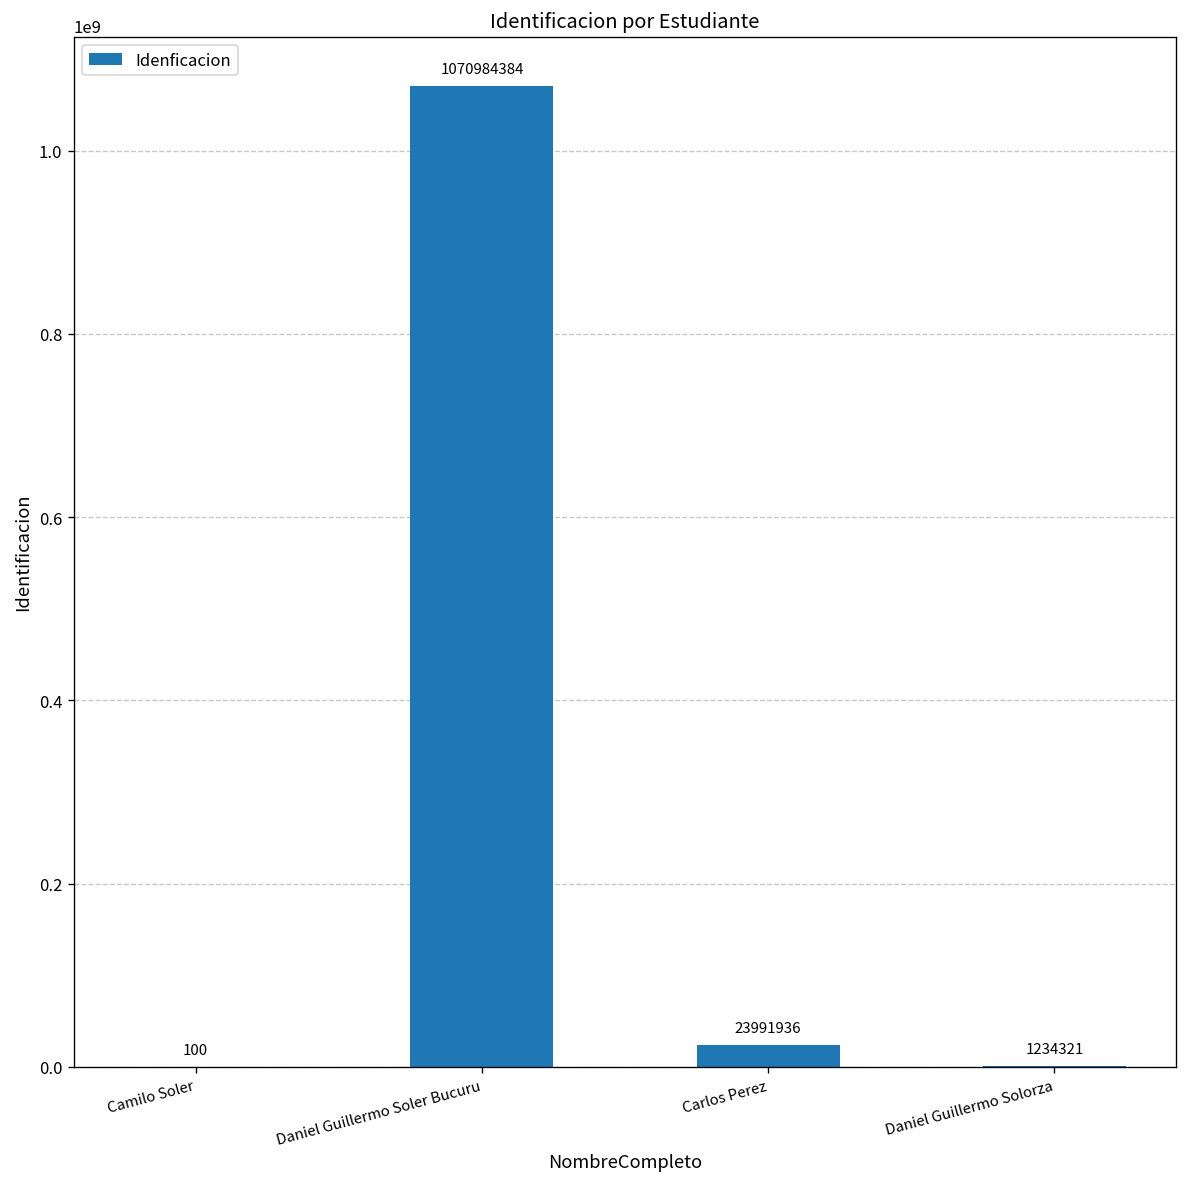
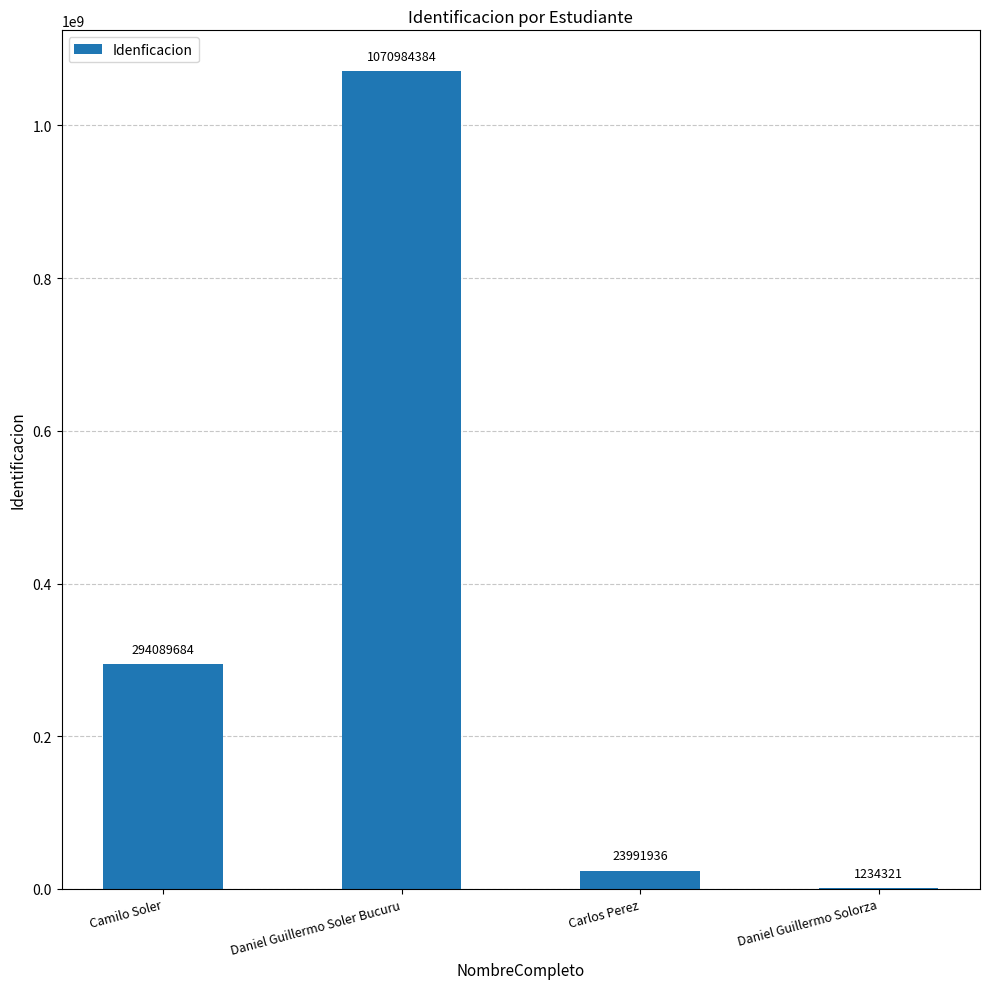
  {
-   "Camilo Soler": 100,
+   "Camilo Soler": 294089684,
    "Daniel Guillermo Soler Bucuru": 1070984384,
    "Carlos Perez": 23991936,
    "Daniel Guillermo Solorza": 1234321
  }
